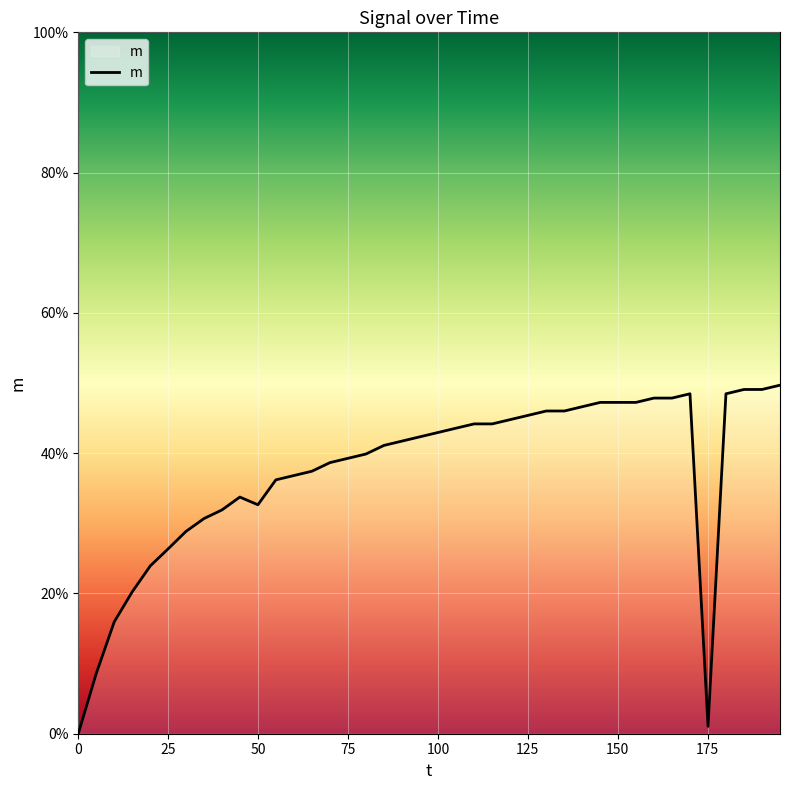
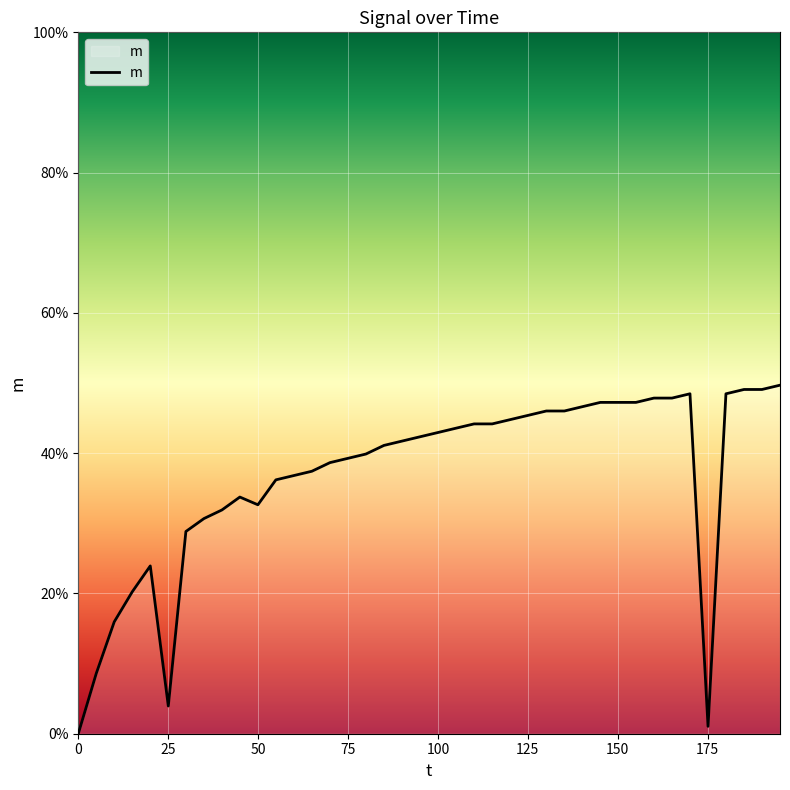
  {
    "0": "0%",
-   "25": "26%",
+   "25": "4%",
    "50": "33%",
    "75": "39%",
    "100": "43%",
    "175": "1%"
  }
